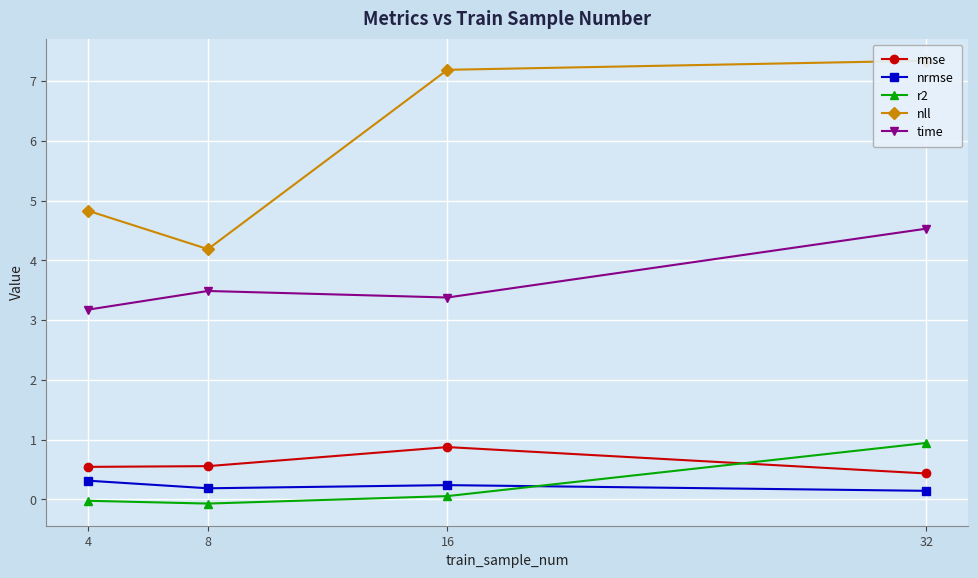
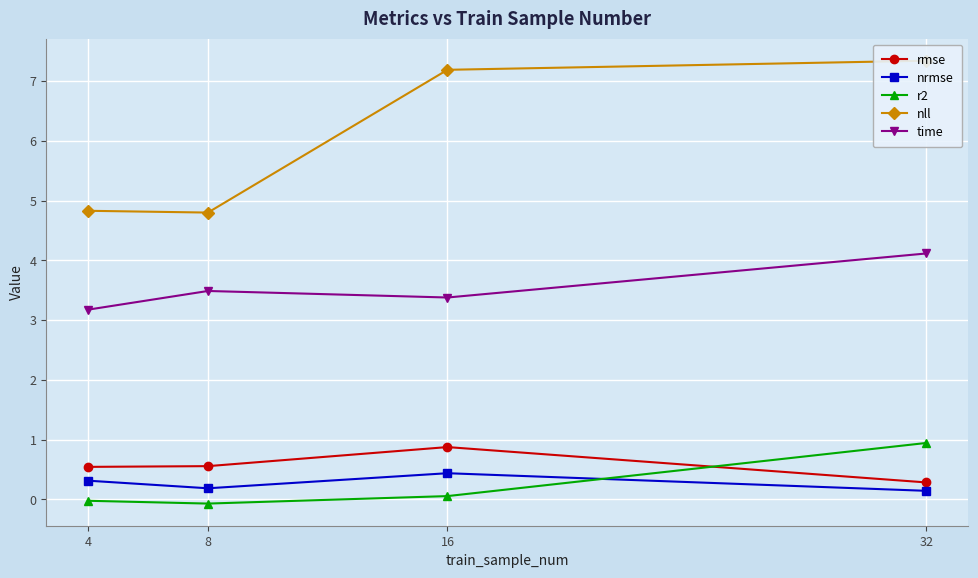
  {
    "rmse": {
      "4": 0.5,
      "8": 0.6,
      "16": 0.9,
-     "32": 0.4
+     "32": 0.3
    },
    "nrmse": {
      "4": 0.3,
      "8": 0.2,
-     "16": 0.2,
+     "16": 0.4,
      "32": 0.1
    },
    "r2": {
      "4": 0.0,
      "8": -0.1,
      "16": 0.1,
      "32": 0.9
    },
    "nll": {
      "4": 4.8,
-     "8": 4.2,
+     "8": 4.8,
      "16": 7.2
    },
    "time": {
      "4": 3.2,
      "8": 3.5,
      "16": 3.4,
-     "32": 4.5
+     "32": 4.1
    }
  }
